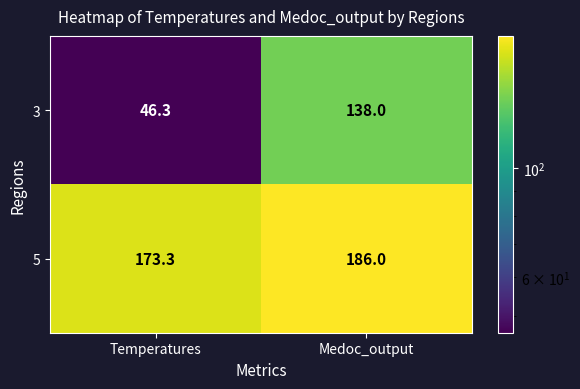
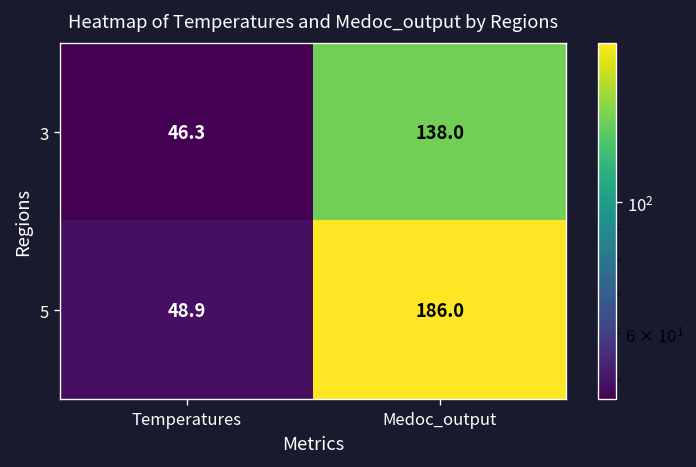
  {
    "3": {
      "Temperatures": 46.3,
      "Medoc_output": 138.0
    },
    "5": {
-     "Temperatures": 173.3,
+     "Temperatures": 48.9,
      "Medoc_output": 186.0
    }
  }
